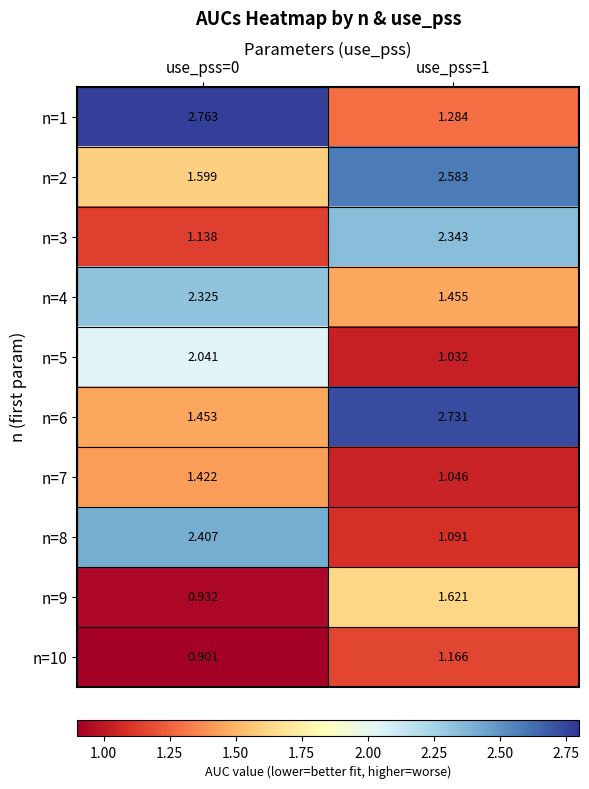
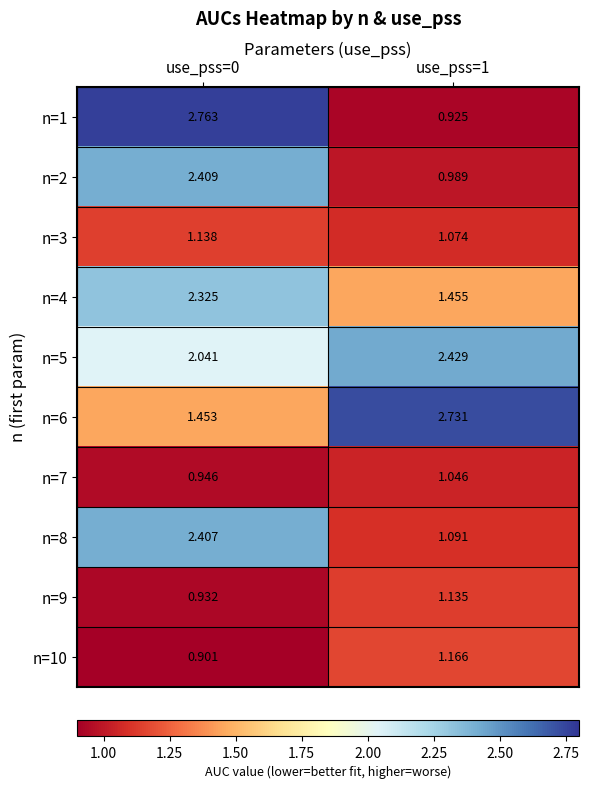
  {
    "n=1": {
      "use_pss=0": 2.763,
-     "use_pss=1": 1.284
+     "use_pss=1": 0.925
    },
    "n=2": {
-     "use_pss=0": 1.599,
-     "use_pss=1": 2.583
+     "use_pss=0": 2.409,
+     "use_pss=1": 0.989
    },
    "n=3": {
      "use_pss=0": 1.138,
-     "use_pss=1": 2.343
+     "use_pss=1": 1.074
    },
    "n=4": {
      "use_pss=0": 2.325,
      "use_pss=1": 1.455
    },
    "n=5": {
      "use_pss=0": 2.041,
-     "use_pss=1": 1.032
+     "use_pss=1": 2.429
    },
    "n=6": {
      "use_pss=0": 1.453,
      "use_pss=1": 2.731
    },
    "n=7": {
-     "use_pss=0": 1.422,
+     "use_pss=0": 0.946,
      "use_pss=1": 1.046
    },
    "n=8": {
      "use_pss=0": 2.407,
      "use_pss=1": 1.091
    },
    "n=9": {
      "use_pss=0": 0.932,
-     "use_pss=1": 1.621
+     "use_pss=1": 1.135
    },
    "n=10": {
      "use_pss=0": 0.901,
      "use_pss=1": 1.166
    }
  }
